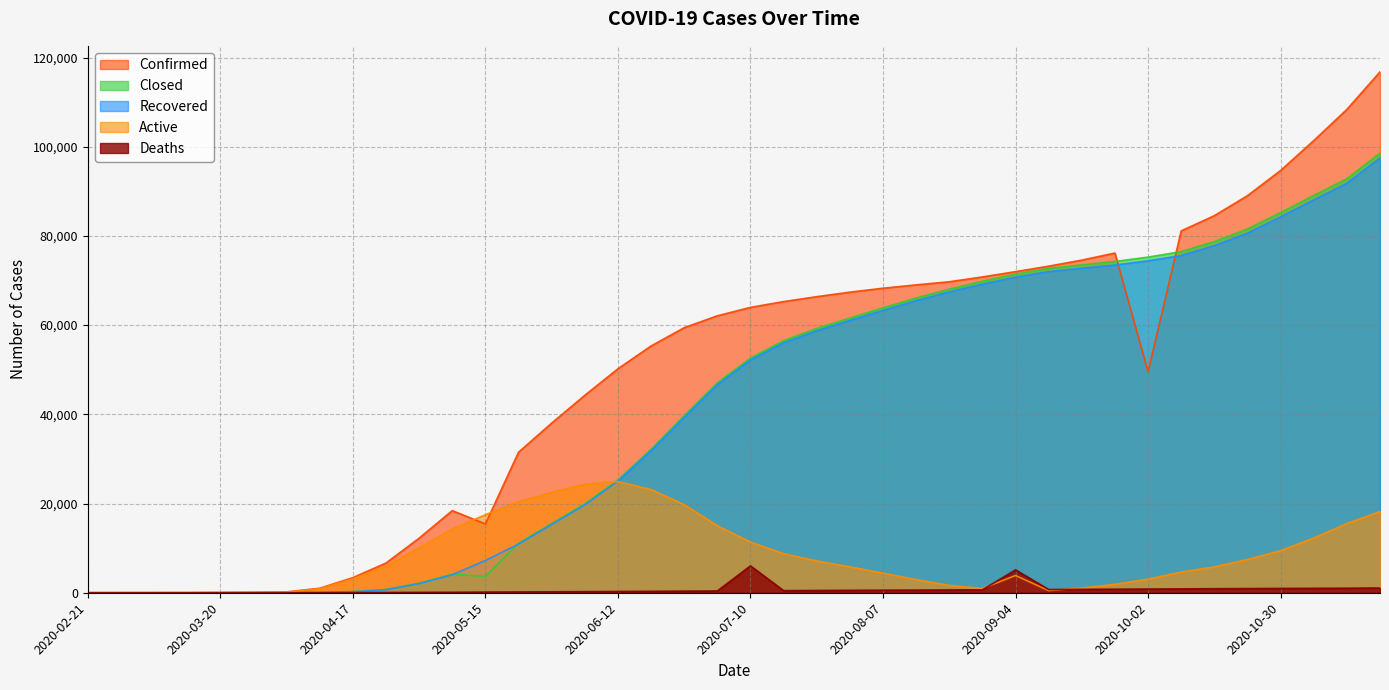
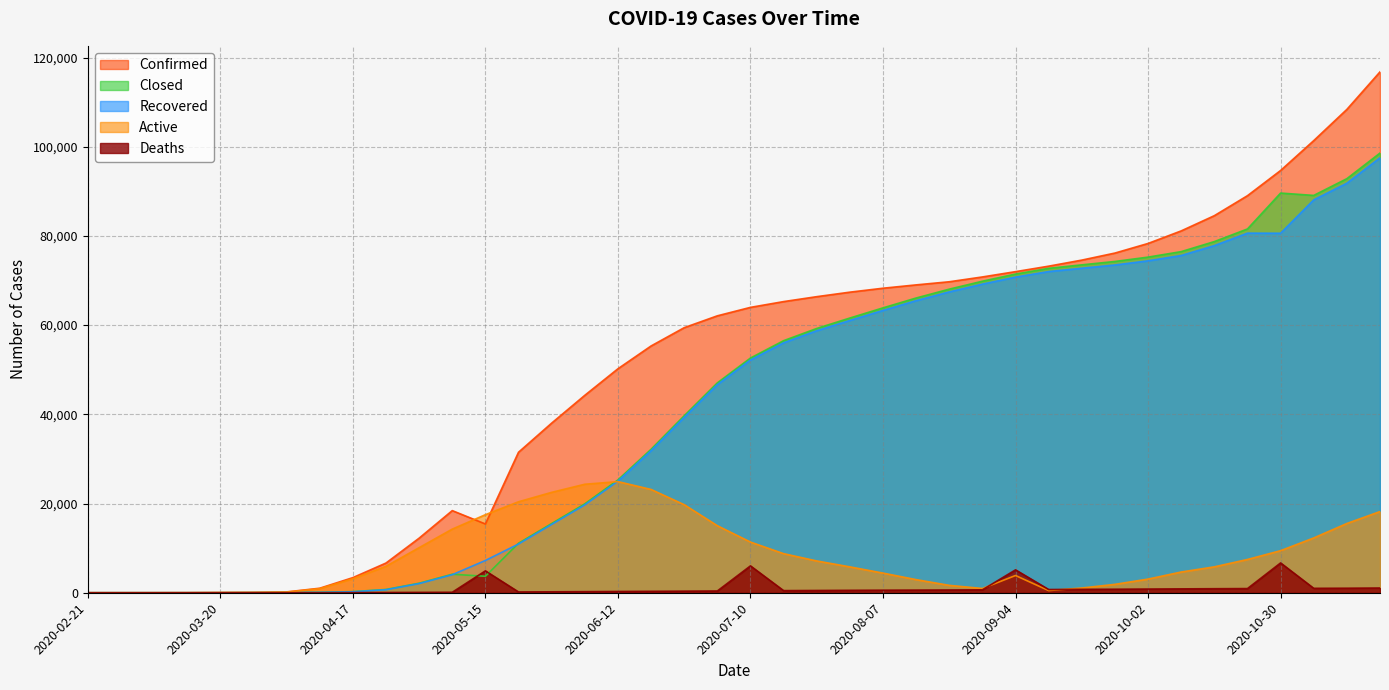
  {
    "Confirmed": {
      "2020-05-15": "15,000",
      "2020-06-12": "50,000",
      "2020-07-10": "64,000",
      "2020-08-07": "68,000",
-     "2020-10-02": "50,000",
+     "2020-10-02": "78,000",
      "2020-10-30": "95,000"
    },
    "Closed": {
      "2020-05-15": "4,000",
      "2020-10-02": "75,000",
-     "2020-10-30": "85,000"
+     "2020-10-30": "90,000"
    },
    "Recovered": {
      "2020-05-15": "7,000",
      "2020-09-04": "71,000",
      "2020-10-02": "74,000",
-     "2020-10-30": "84,000"
+     "2020-10-30": "81,000"
    },
    "Active": {
      "2020-05-15": "17,000",
      "2020-07-10": "11,000",
      "2020-08-07": "4,000",
      "2020-09-04": "4,000",
      "2020-10-02": "3,000",
      "2020-10-30": "9,000"
    },
    "Deaths": {
-     "2020-05-15": "0",
+     "2020-05-15": "5,000",
      "2020-06-12": "0",
      "2020-07-10": "6,000",
      "2020-08-07": "1,000",
      "2020-09-04": "5,000",
      "2020-10-02": "1,000",
-     "2020-10-30": "1,000"
+     "2020-10-30": "7,000"
    }
  }
